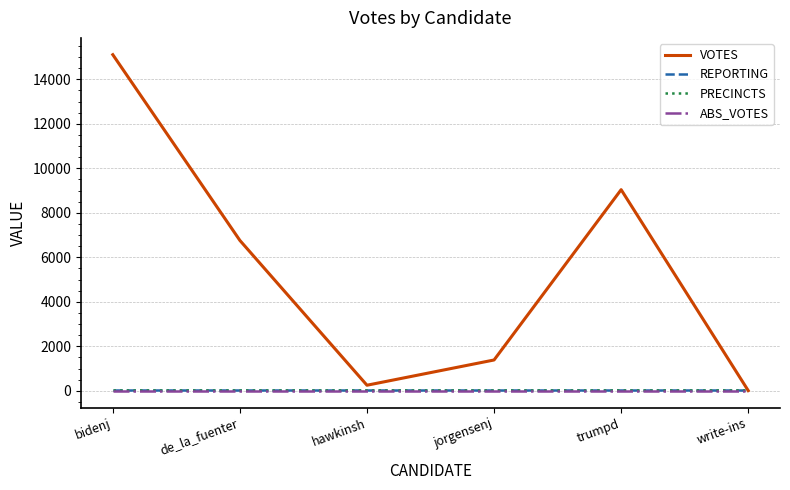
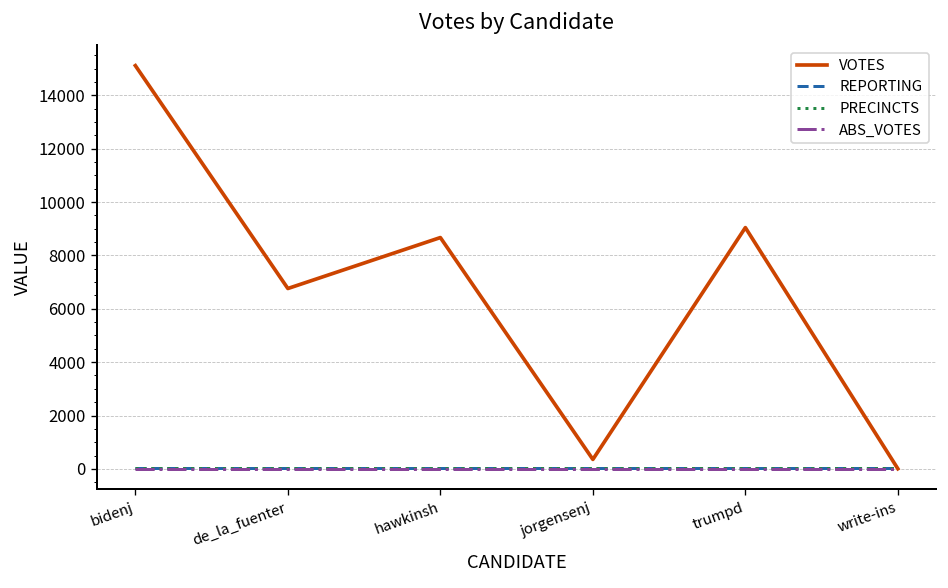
  {
    "VOTES": {
      "bidenj": 15100,
      "de_la_fuenter": 6800,
-     "hawkinsh": 200,
-     "jorgensenj": 1400,
+     "hawkinsh": 8700,
+     "jorgensenj": 400,
      "trumpd": 9000
    }
  }
